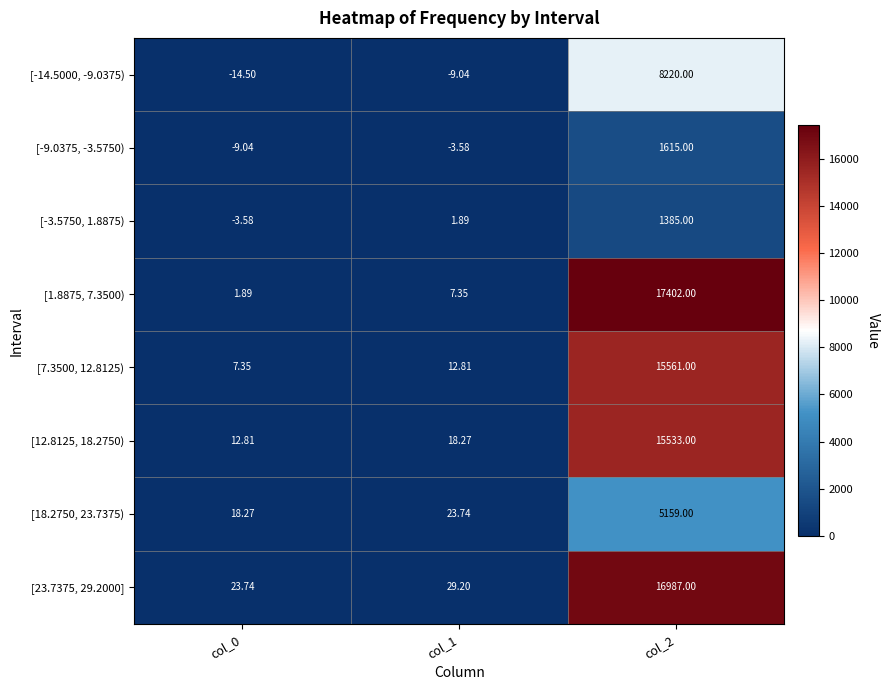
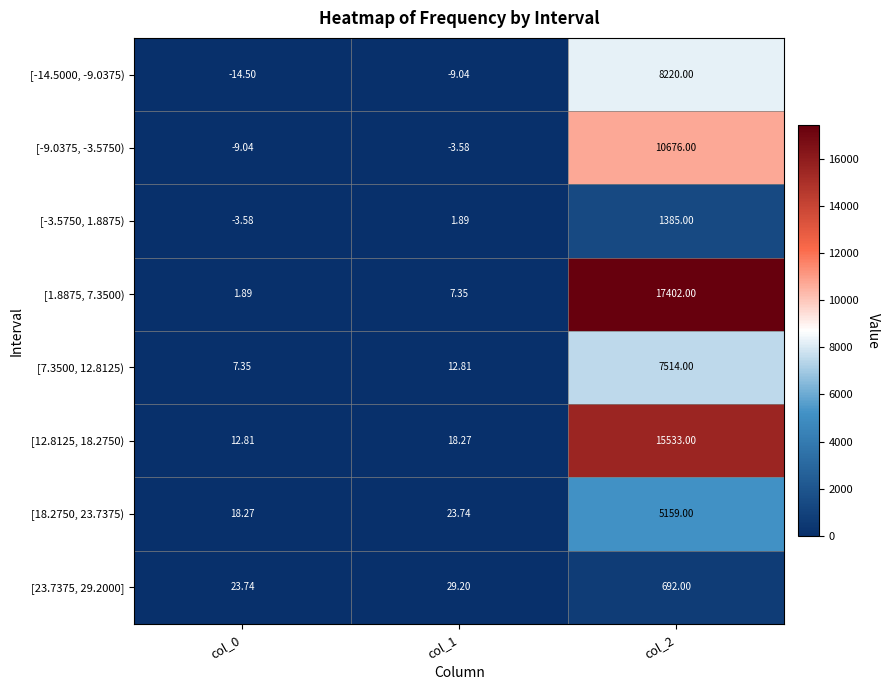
  {
    "[-14.5000, -9.0375)": {
      "col_0": -14.50,
      "col_1": -9.04,
      "col_2": 8220.00
    },
    "[-9.0375, -3.5750)": {
      "col_0": -9.04,
      "col_1": -3.58,
-     "col_2": 1615.00
+     "col_2": 10676.00
    },
    "[-3.5750, 1.8875)": {
      "col_0": -3.58,
      "col_1": 1.89,
      "col_2": 1385.00
    },
    "[1.8875, 7.3500)": {
      "col_0": 1.89,
      "col_1": 7.35,
      "col_2": 17402.00
    },
    "[7.3500, 12.8125)": {
      "col_0": 7.35,
      "col_1": 12.81,
-     "col_2": 15561.00
+     "col_2": 7514.00
    },
    "[12.8125, 18.2750)": {
      "col_0": 12.81,
      "col_1": 18.27,
      "col_2": 15533.00
    },
    "[18.2750, 23.7375)": {
      "col_0": 18.27,
      "col_1": 23.74,
      "col_2": 5159.00
    },
    "[23.7375, 29.2000]": {
      "col_0": 23.74,
      "col_1": 29.20,
-     "col_2": 16987.00
+     "col_2": 692.00
    }
  }
